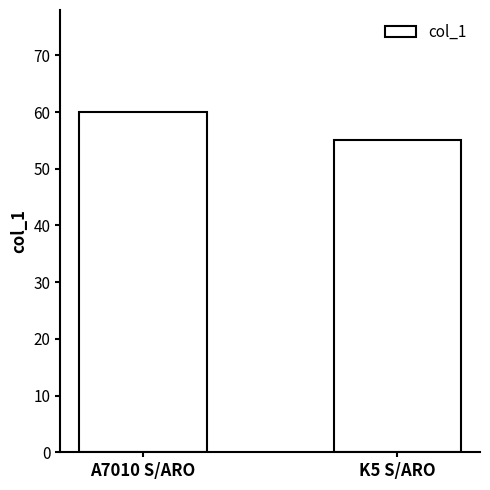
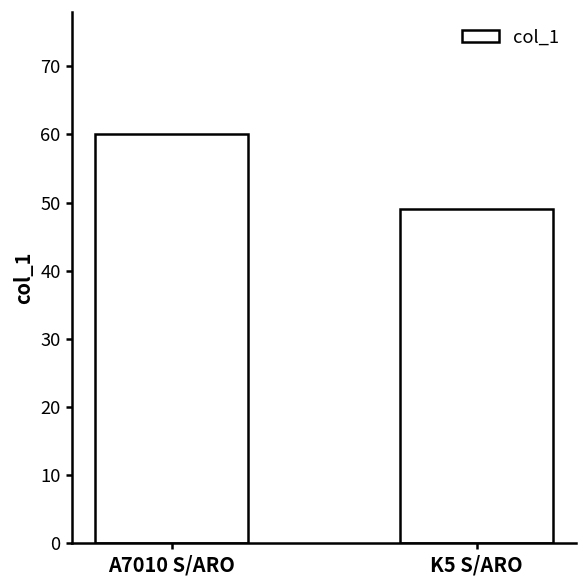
  {
    "A7010 S/ARO": 60,
-   "K5 S/ARO": 55
+   "K5 S/ARO": 49
  }
